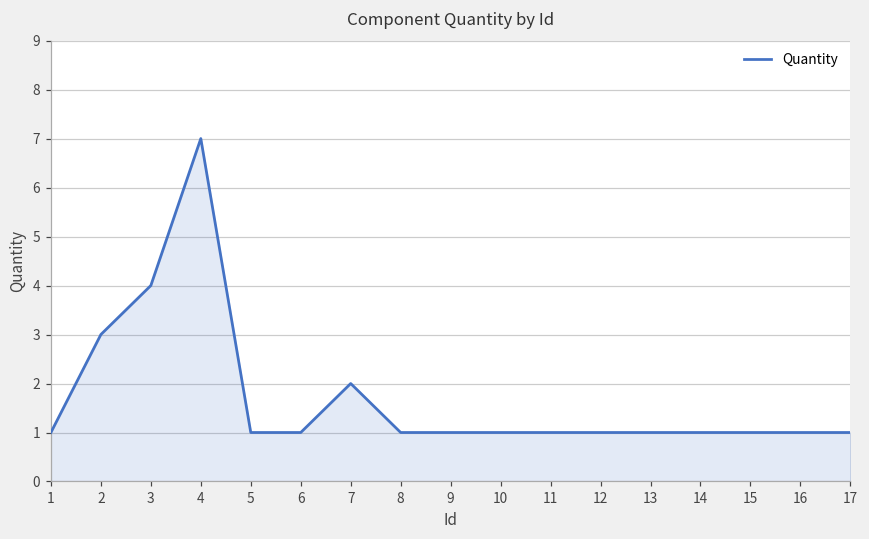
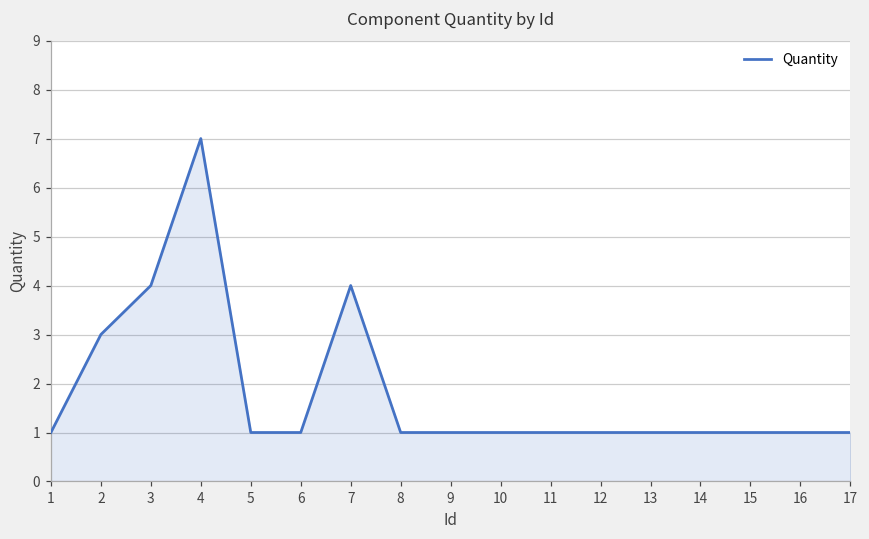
  {
    "1": 1,
    "2": 3,
    "3": 4,
    "4": 7,
    "5": 1,
    "6": 1,
-   "7": 2,
+   "7": 4,
    "8": 1,
    "9": 1,
    "10": 1,
    "11": 1,
    "12": 1,
    "13": 1,
    "14": 1,
    "15": 1,
    "16": 1,
    "17": 1
  }
